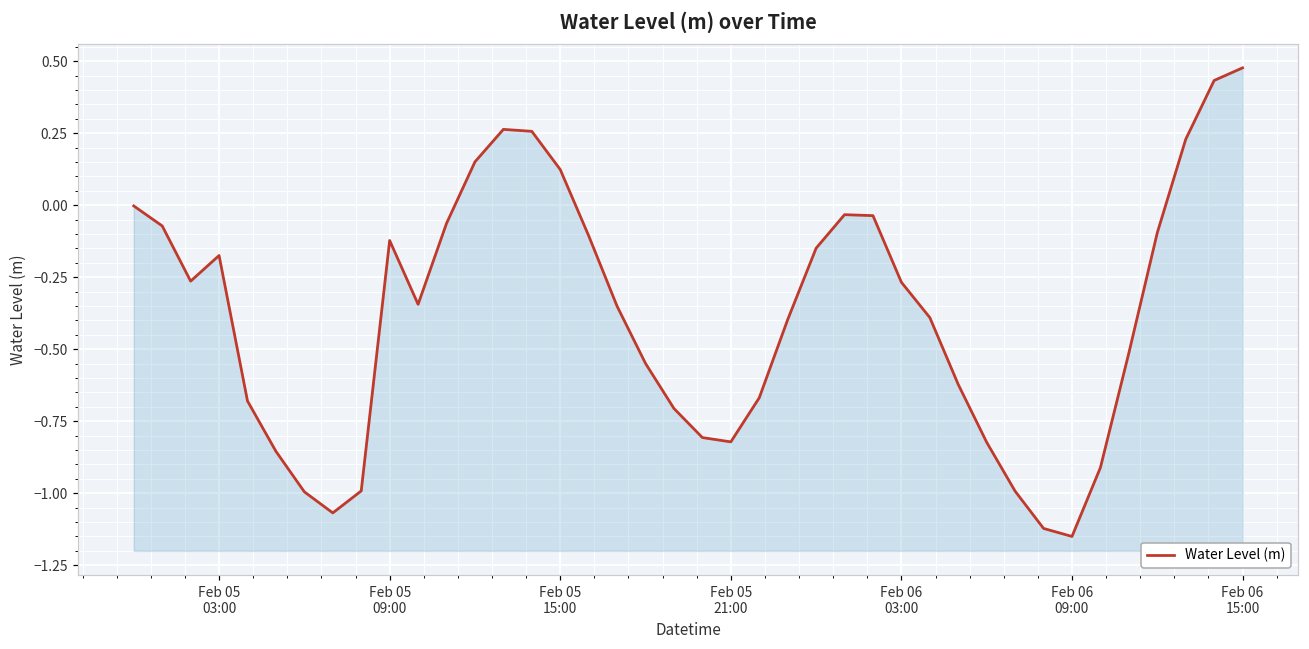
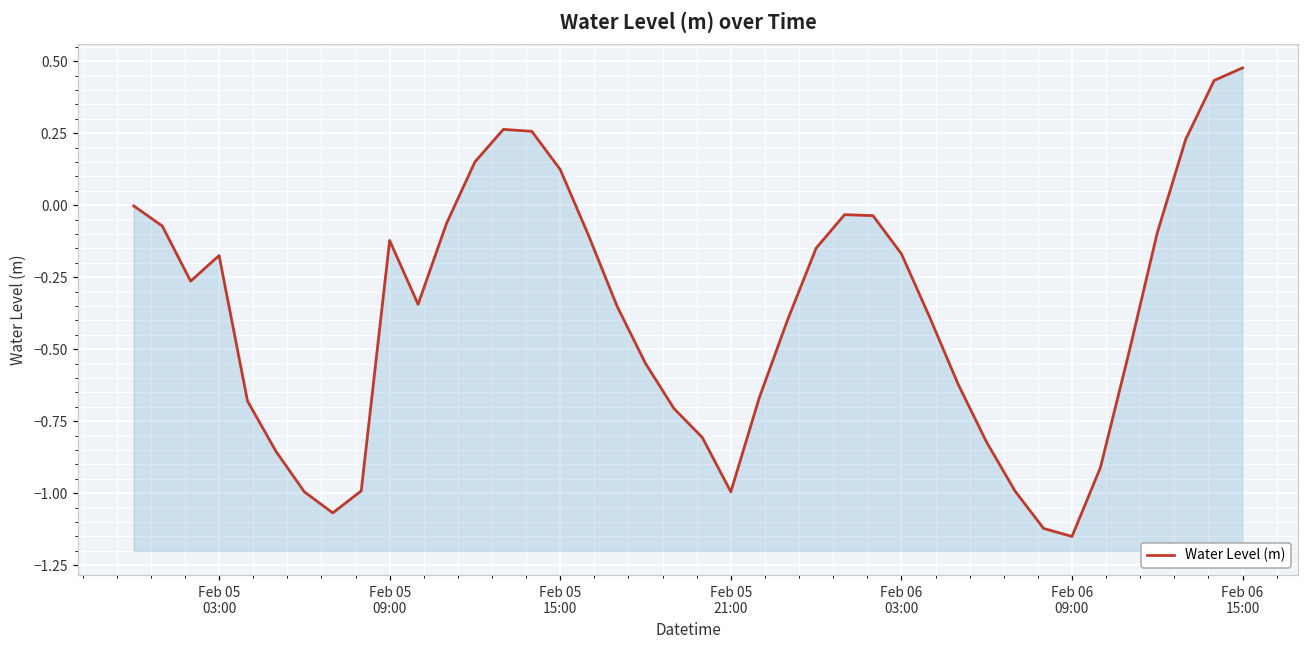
  {
    "Feb 05 03:00": -0.17,
    "Feb 05 09:00": -0.12,
    "Feb 05 15:00": 0.12,
-   "Feb 05 21:00": -0.82,
-   "Feb 06 03:00": -0.27,
+   "Feb 05 21:00": -1.00,
+   "Feb 06 03:00": -0.17,
    "Feb 06 09:00": -1.15,
    "Feb 06 15:00": 0.48
  }
